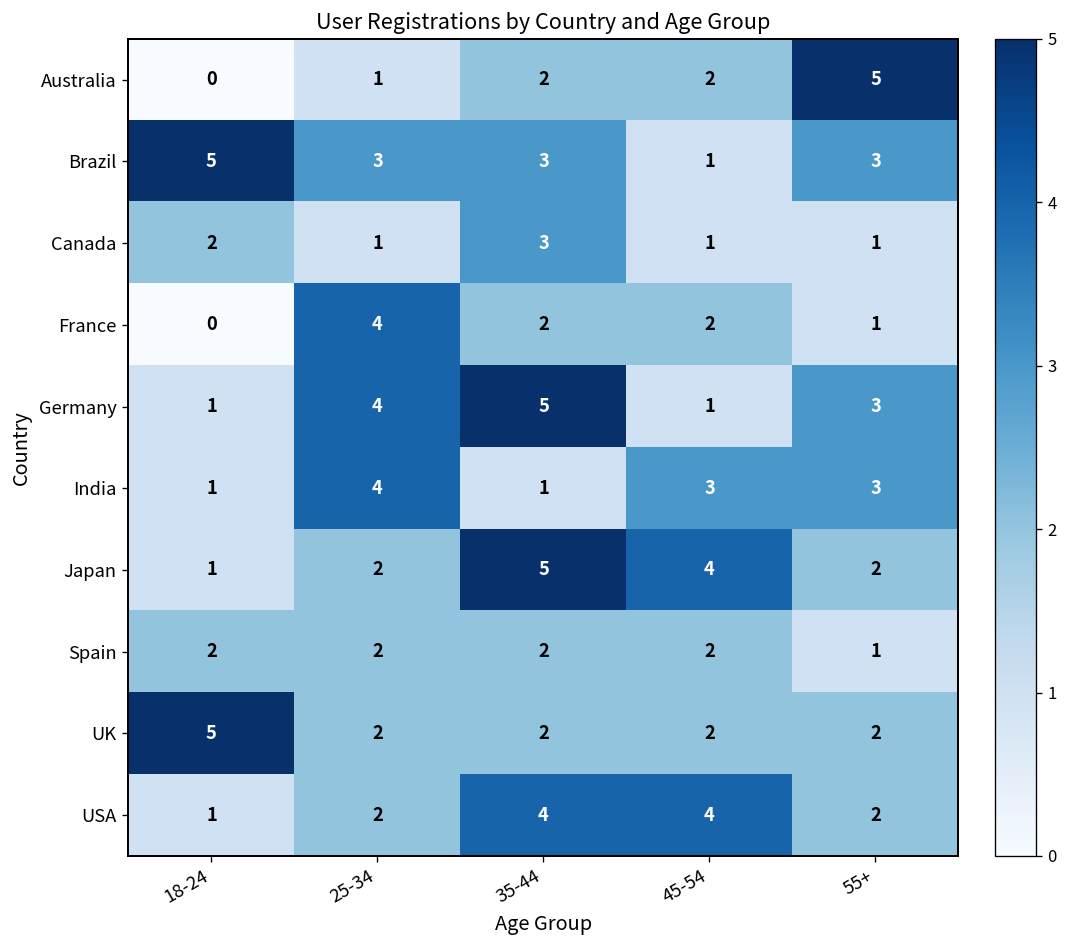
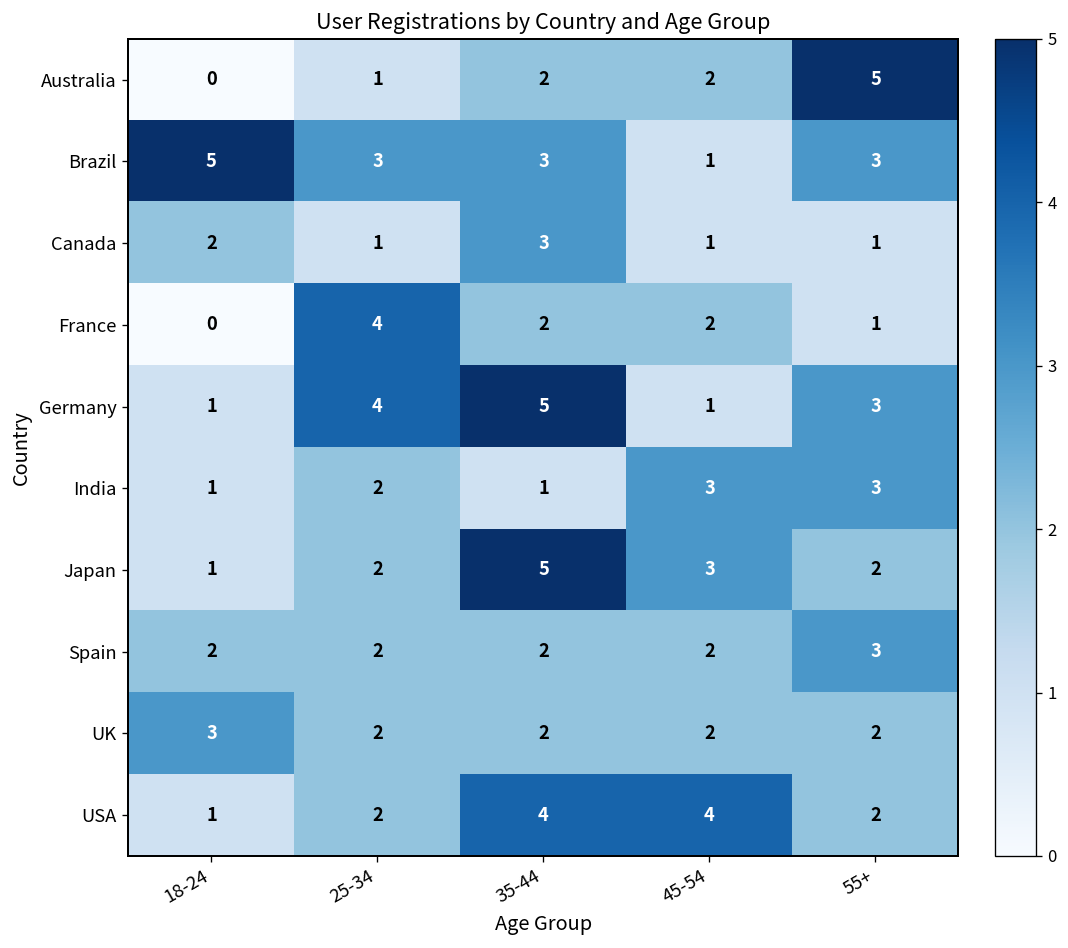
  {
    "Australia": {
      "18-24": 0,
      "25-34": 1,
      "35-44": 2,
      "45-54": 2,
      "55+": 5
    },
    "Brazil": {
      "18-24": 5,
      "25-34": 3,
      "35-44": 3,
      "45-54": 1,
      "55+": 3
    },
    "Canada": {
      "18-24": 2,
      "25-34": 1,
      "35-44": 3,
      "45-54": 1,
      "55+": 1
    },
    "France": {
      "18-24": 0,
      "25-34": 4,
      "35-44": 2,
      "45-54": 2,
      "55+": 1
    },
    "Germany": {
      "18-24": 1,
      "25-34": 4,
      "35-44": 5,
      "45-54": 1,
      "55+": 3
    },
    "India": {
      "18-24": 1,
-     "25-34": 4,
+     "25-34": 2,
      "35-44": 1,
      "45-54": 3,
      "55+": 3
    },
    "Japan": {
      "18-24": 1,
      "25-34": 2,
      "35-44": 5,
-     "45-54": 4,
+     "45-54": 3,
      "55+": 2
    },
    "Spain": {
      "18-24": 2,
      "25-34": 2,
      "35-44": 2,
      "45-54": 2,
-     "55+": 1
+     "55+": 3
    },
    "UK": {
-     "18-24": 5,
+     "18-24": 3,
      "25-34": 2,
      "35-44": 2,
      "45-54": 2,
      "55+": 2
    },
    "USA": {
      "18-24": 1,
      "25-34": 2,
      "35-44": 4,
      "45-54": 4,
      "55+": 2
    }
  }
